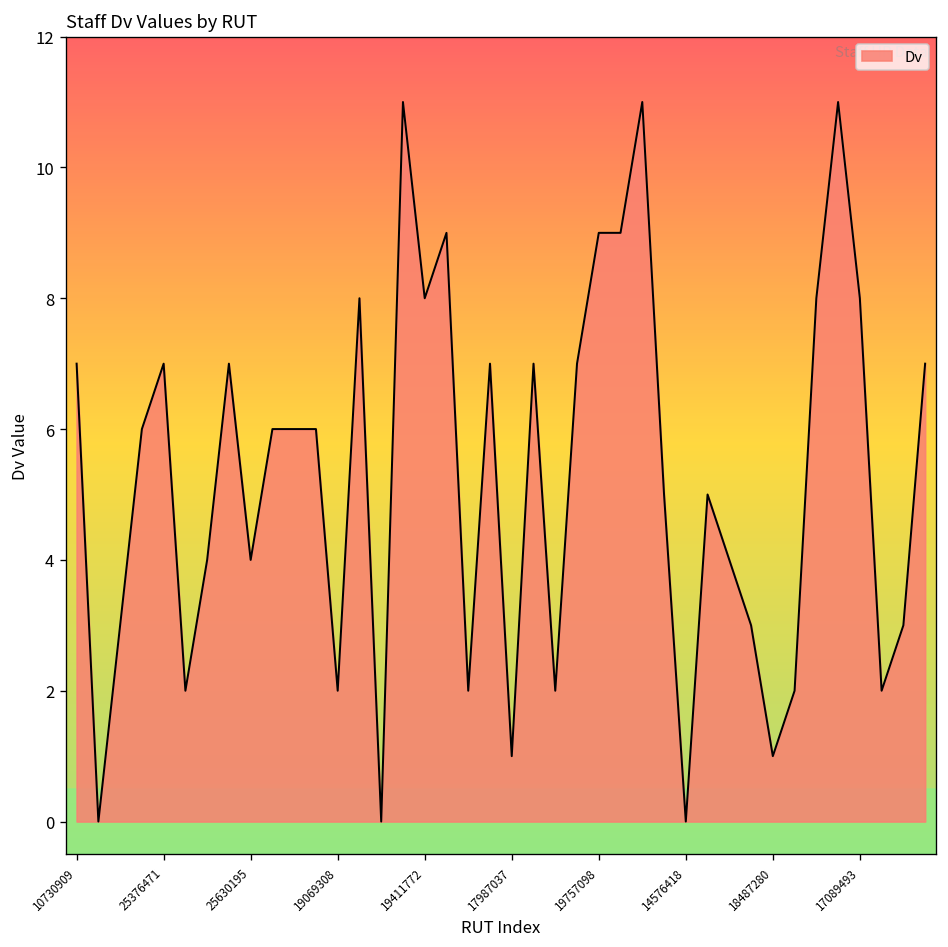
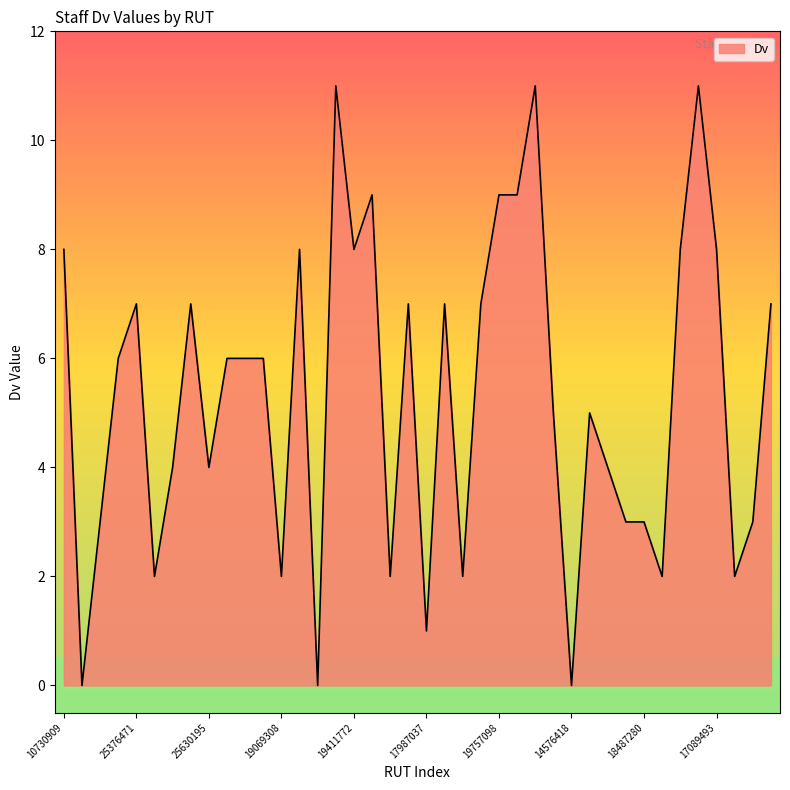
  {
-   "10730909": 7,
+   "10730909": 8,
    "25376471": 7,
    "25630195": 4,
    "19069308": 2,
    "19411772": 8,
    "17987037": 1,
    "19757098": 9,
-   "18487280": 1,
+   "18487280": 3,
    "17089493": 8
  }
